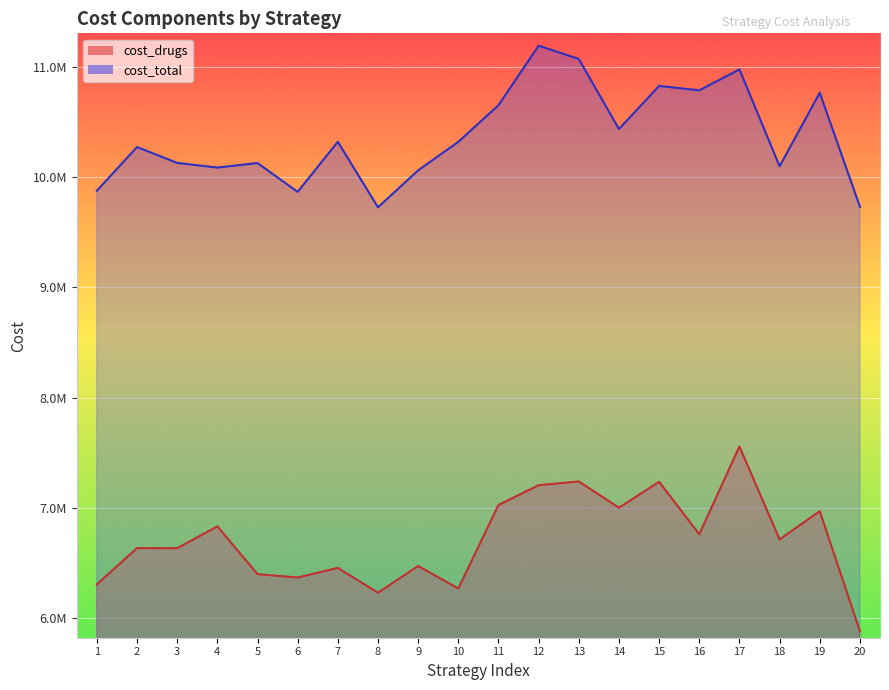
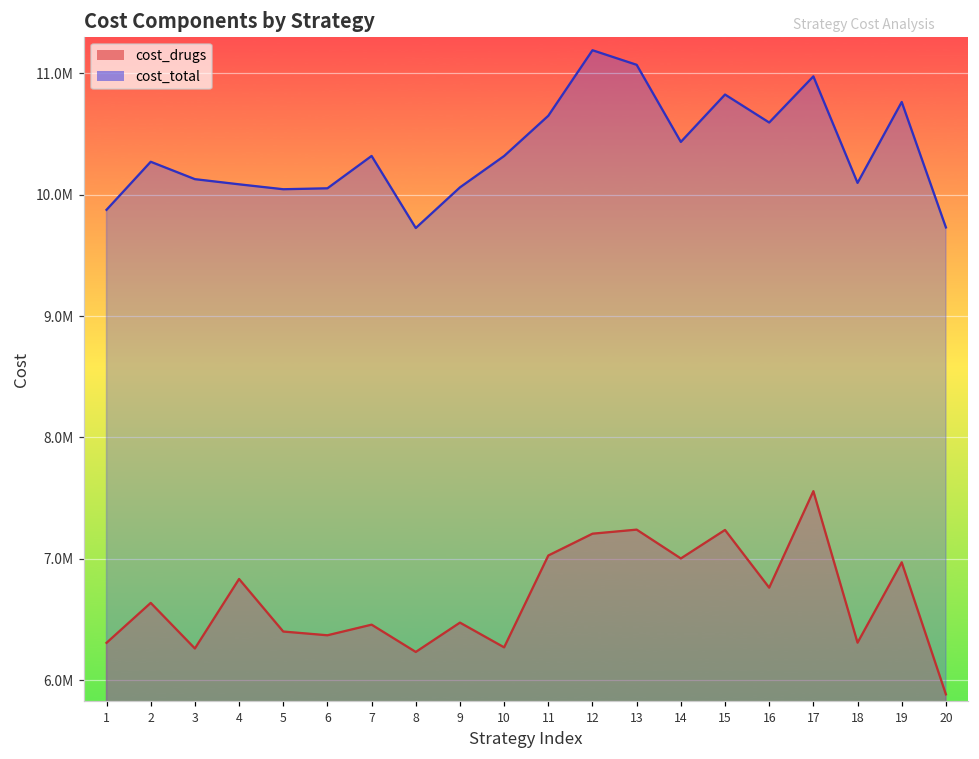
  {
    "cost_drugs": {
      "1": 6310000,
      "2": 6640000,
-     "3": 6630000,
+     "3": 6260000,
      "4": 6830000,
      "5": 6400000,
      "6": 6370000,
      "7": 6460000,
      "8": 6230000,
      "9": 6470000,
      "10": 6270000,
      "11": 7030000,
      "12": 7210000,
      "13": 7240000,
      "14": 7000000,
      "15": 7240000,
      "16": 6760000,
      "17": 7560000,
-     "18": 6710000,
+     "18": 6310000,
      "19": 6970000,
      "20": 5880000
    },
    "cost_total": {
      "1": 9880000,
      "2": 10270000,
      "3": 10130000,
      "4": 10090000,
-     "5": 10130000,
-     "6": 9870000,
+     "5": 10040000,
+     "6": 10050000,
      "7": 10320000,
      "8": 9720000,
      "9": 10060000,
      "10": 10320000,
      "11": 10650000,
      "12": 11190000,
      "13": 11070000,
      "14": 10430000,
      "15": 10820000,
-     "16": 10790000,
+     "16": 10590000,
      "17": 10970000,
      "18": 10100000,
      "19": 10760000,
      "20": 9730000
    }
  }
